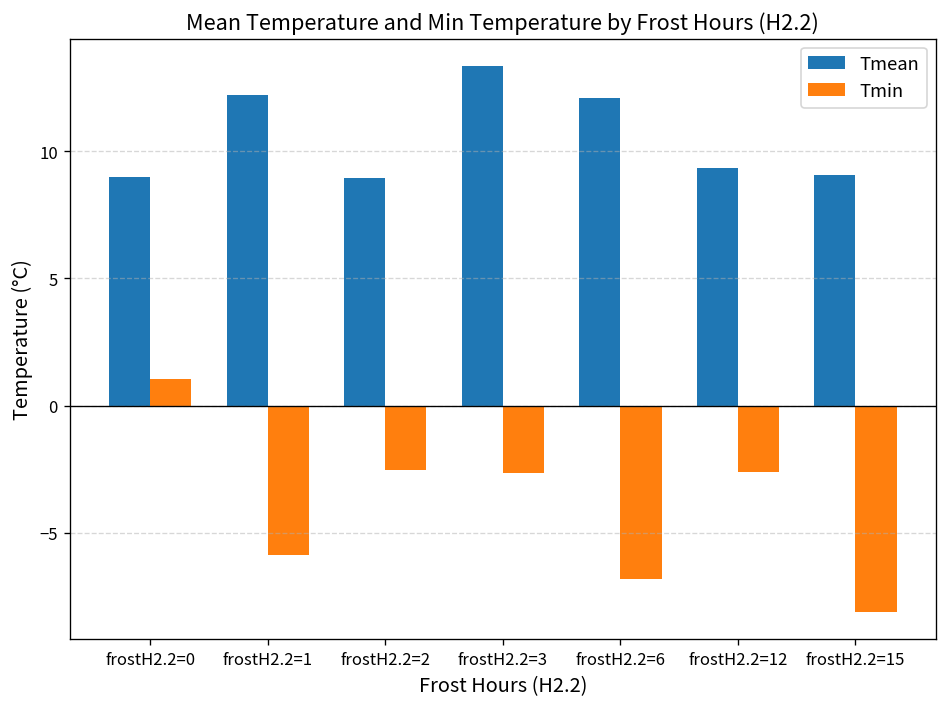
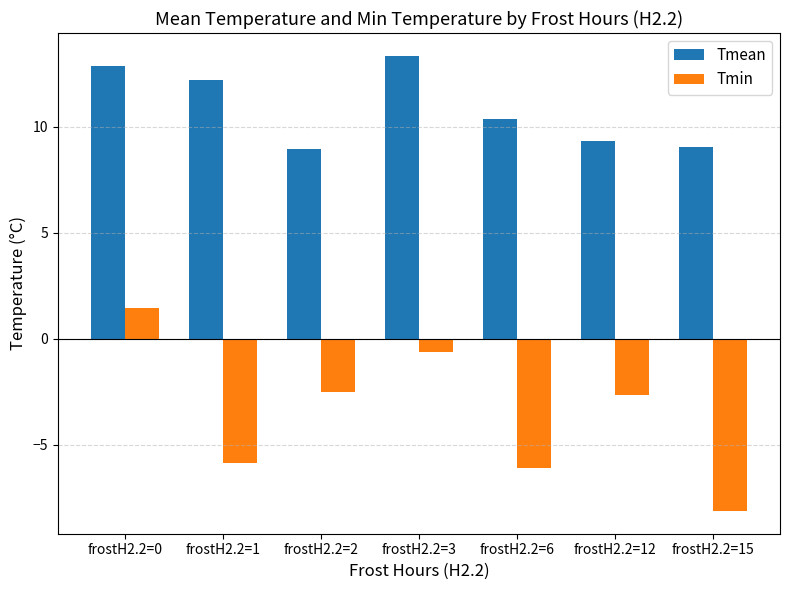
  {
    "Tmean": {
-     "frostH2.2=0": 9.0,
+     "frostH2.2=0": 12.9,
      "frostH2.2=1": 12.2,
      "frostH2.2=2": 9.0,
      "frostH2.2=3": 13.4,
-     "frostH2.2=6": 12.1,
+     "frostH2.2=6": 10.4,
      "frostH2.2=12": 9.4,
      "frostH2.2=15": 9.1
    },
    "Tmin": {
-     "frostH2.2=0": 1.0,
+     "frostH2.2=0": 1.5,
      "frostH2.2=1": -5.9,
      "frostH2.2=2": -2.5,
-     "frostH2.2=3": -2.6,
-     "frostH2.2=6": -6.8,
+     "frostH2.2=3": -0.6,
+     "frostH2.2=6": -6.1,
      "frostH2.2=12": -2.6,
      "frostH2.2=15": -8.1
    }
  }
